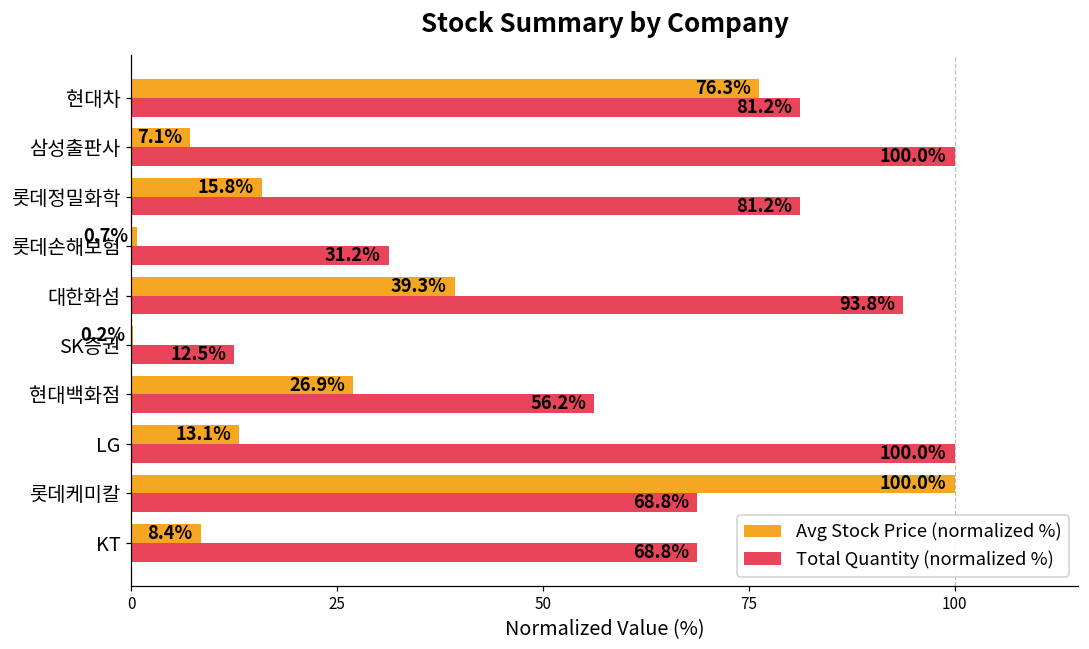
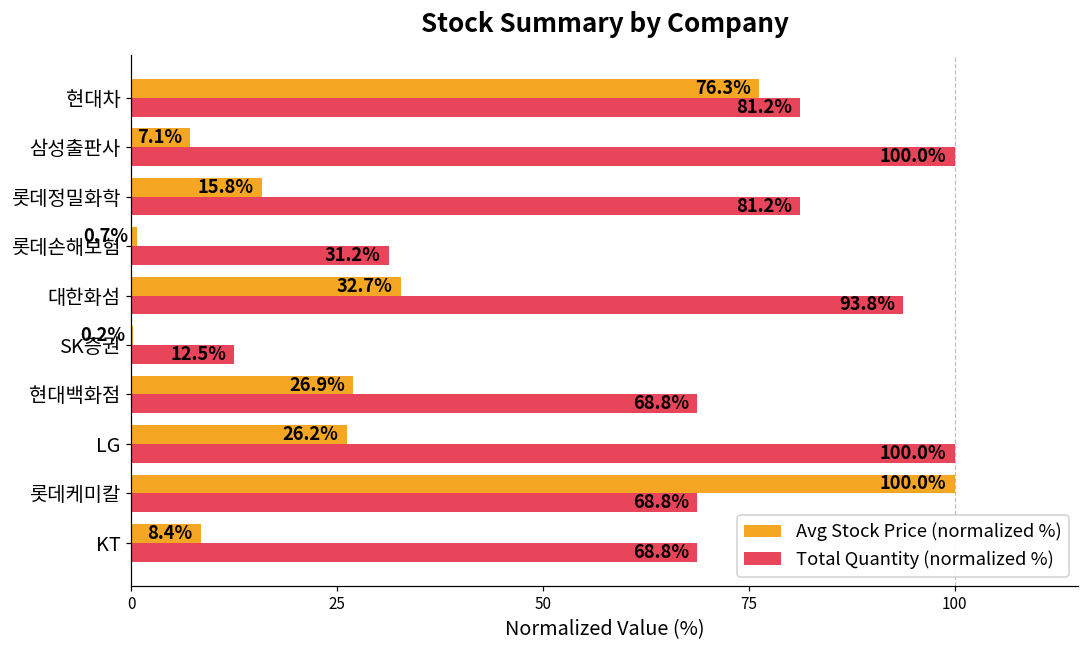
  {
    "Avg Stock Price (normalized %)": {
      "현대차": "76.3%",
      "삼성출판사": "7.1%",
      "롯데정밀화학": "15.8%",
      "롯데손해보험": "0.7%",
-     "대한화섬": "39.3%",
+     "대한화섬": "32.7%",
      "SK증권": "0.2%",
      "현대백화점": "26.9%",
-     "LG": "13.1%",
+     "LG": "26.2%",
      "롯데케미칼": "100.0%",
      "KT": "8.4%"
    },
    "Total Quantity (normalized %)": {
      "현대차": "81.2%",
      "삼성출판사": "100.0%",
      "롯데정밀화학": "81.2%",
      "롯데손해보험": "31.2%",
      "대한화섬": "93.8%",
      "SK증권": "12.5%",
-     "현대백화점": "56.2%",
+     "현대백화점": "68.8%",
      "LG": "100.0%",
      "롯데케미칼": "68.8%",
      "KT": "68.8%"
    }
  }
